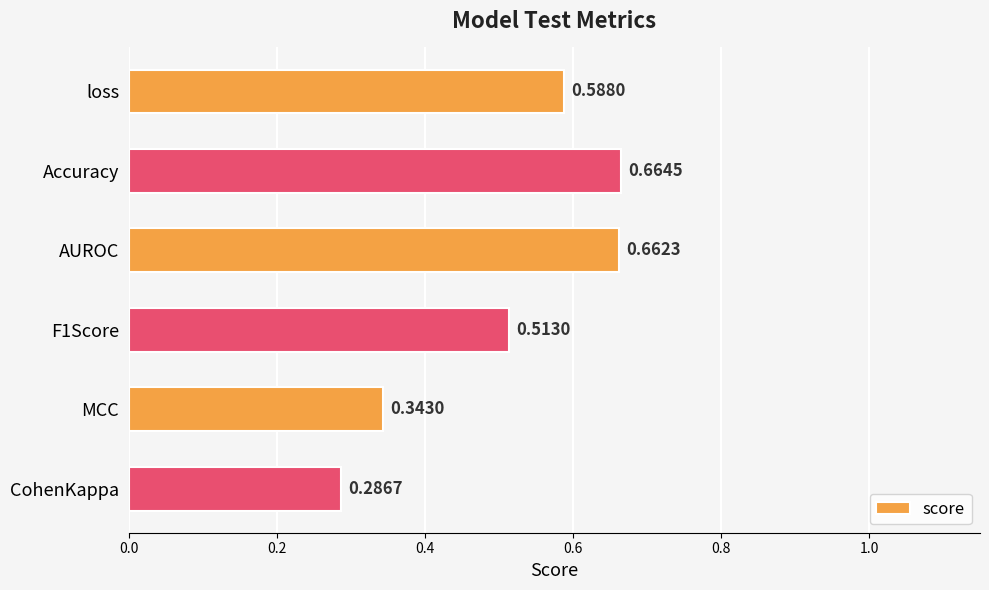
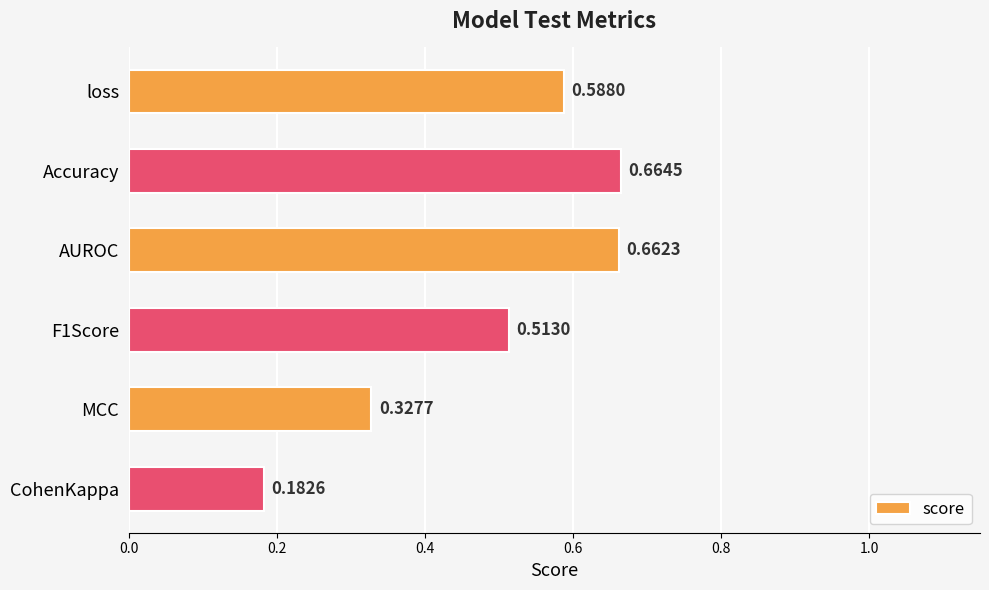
  {
    "loss": 0.5880,
    "Accuracy": 0.6645,
    "AUROC": 0.6623,
    "F1Score": 0.5130,
-   "MCC": 0.3430,
-   "CohenKappa": 0.2867
+   "MCC": 0.3277,
+   "CohenKappa": 0.1826
  }
